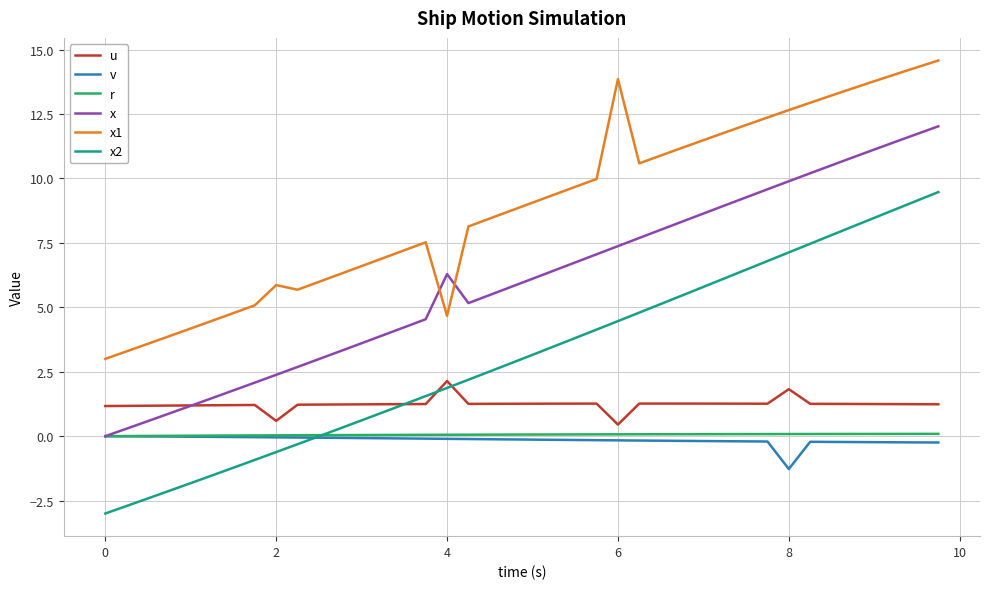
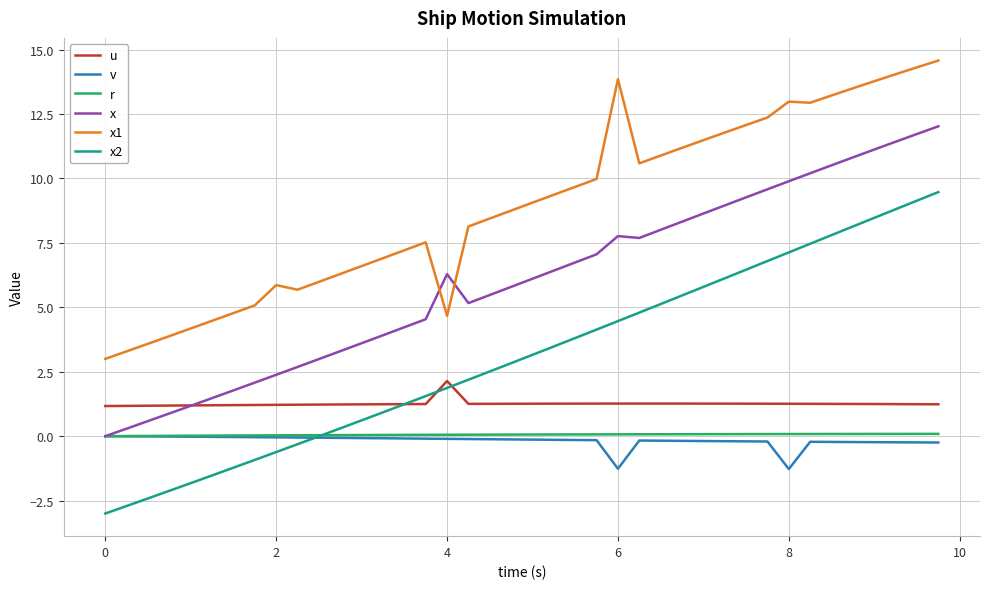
  {
    "u": {
      "0": 1.2,
-     "2": 0.6,
+     "2": 1.2,
      "4": 2.1,
-     "6": 0.5,
-     "8": 1.8
+     "6": 1.3,
+     "8": 1.3
    },
    "v": {
      "4": -0.1,
-     "6": -0.2,
+     "6": -1.3,
      "8": -1.3
    },
    "x": {
      "2": 2.4,
      "4": 6.3,
-     "6": 7.4,
+     "6": 7.8,
      "8": 9.9
    },
    "x1": {
      "0": 3.0,
      "2": 5.9,
      "4": 4.7,
      "6": 13.9,
-     "8": 12.7
+     "8": 13.0
    }
  }
